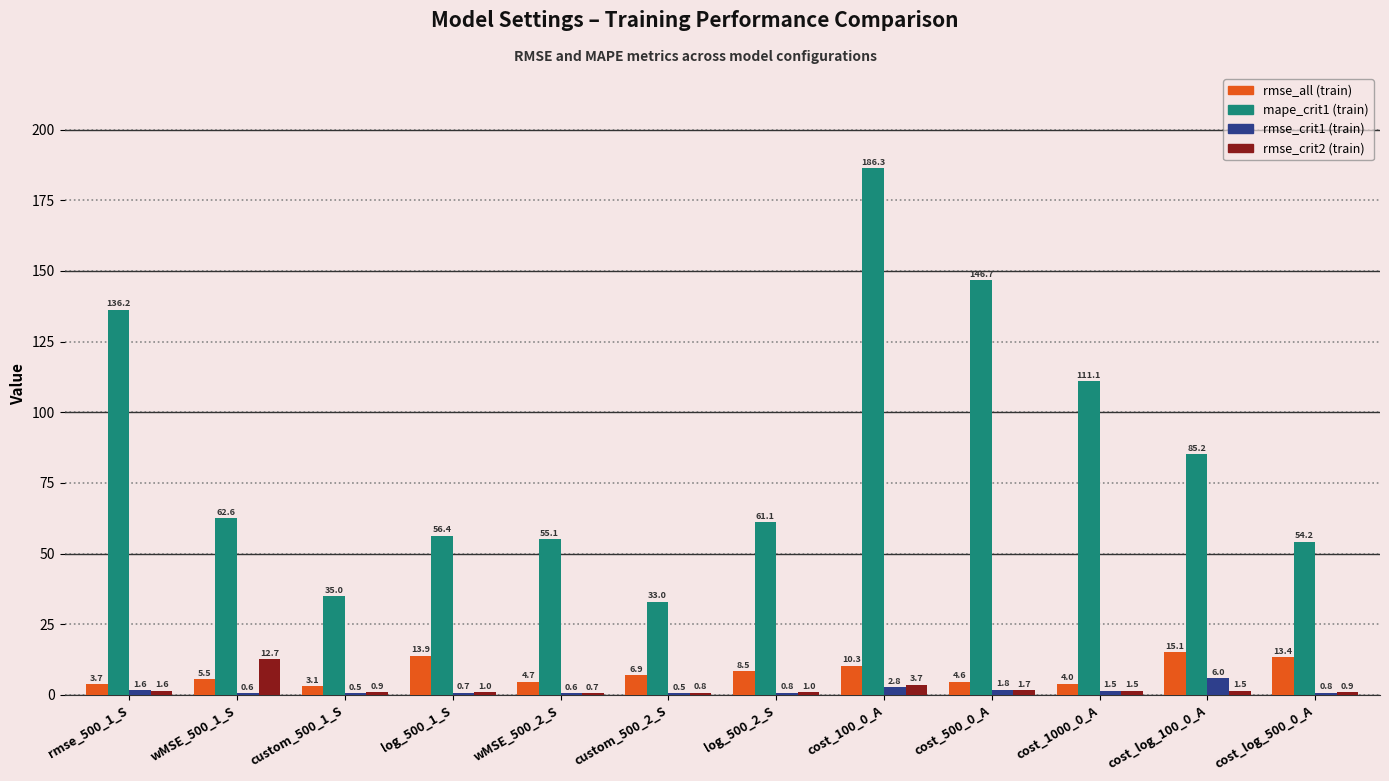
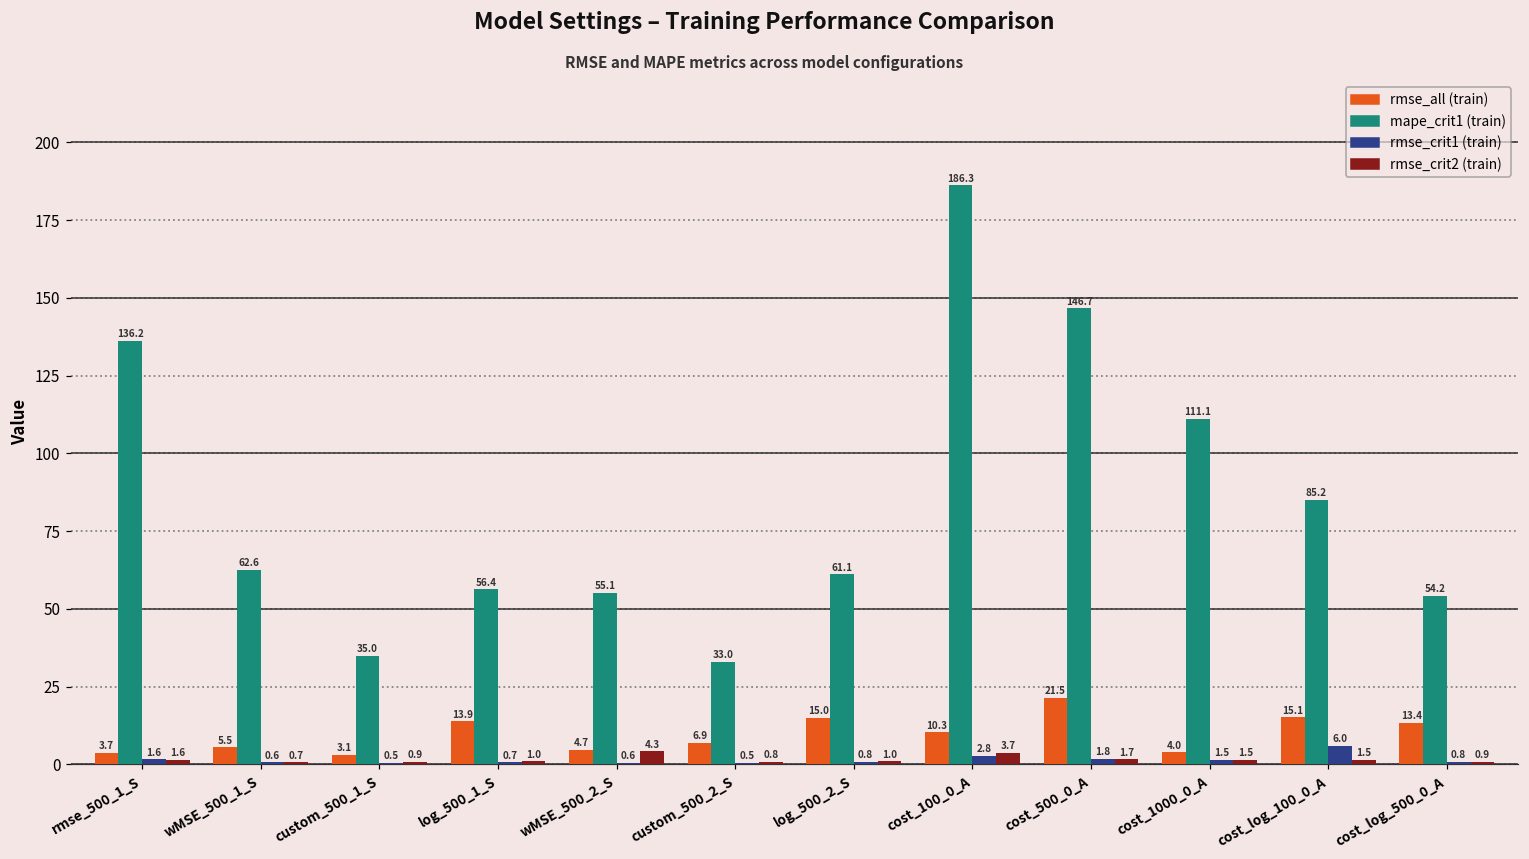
  {
    "rmse_all (train)": {
      "rmse_500_1_S": 3.7,
      "wMSE_500_1_S": 5.5,
      "custom_500_1_S": 3.1,
      "log_500_1_S": 13.9,
      "wMSE_500_2_S": 4.7,
      "custom_500_2_S": 6.9,
-     "log_500_2_S": 8.5,
+     "log_500_2_S": 15.0,
      "cost_100_0_A": 10.3,
-     "cost_500_0_A": 4.6,
+     "cost_500_0_A": 21.5,
      "cost_1000_0_A": 4.0,
      "cost_log_100_0_A": 15.1,
      "cost_log_500_0_A": 13.4
    },
    "mape_crit1 (train)": {
      "rmse_500_1_S": 136.2,
      "wMSE_500_1_S": 62.6,
      "custom_500_1_S": 35.0,
      "log_500_1_S": 56.4,
      "wMSE_500_2_S": 55.1,
      "custom_500_2_S": 33.0,
      "log_500_2_S": 61.1,
      "cost_100_0_A": 186.3,
      "cost_500_0_A": 146.7,
      "cost_1000_0_A": 111.1,
      "cost_log_100_0_A": 85.2,
      "cost_log_500_0_A": 54.2
    },
    "rmse_crit1 (train)": {
      "rmse_500_1_S": 1.6,
      "wMSE_500_1_S": 0.6,
      "custom_500_1_S": 0.5,
      "log_500_1_S": 0.7,
      "wMSE_500_2_S": 0.6,
      "custom_500_2_S": 0.5,
      "log_500_2_S": 0.8,
      "cost_100_0_A": 2.8,
      "cost_500_0_A": 1.8,
      "cost_1000_0_A": 1.5,
      "cost_log_100_0_A": 6.0,
      "cost_log_500_0_A": 0.8
    },
    "rmse_crit2 (train)": {
      "rmse_500_1_S": 1.6,
-     "wMSE_500_1_S": 12.7,
+     "wMSE_500_1_S": 0.7,
      "custom_500_1_S": 0.9,
      "log_500_1_S": 1.0,
-     "wMSE_500_2_S": 0.7,
+     "wMSE_500_2_S": 4.3,
      "custom_500_2_S": 0.8,
      "log_500_2_S": 1.0,
      "cost_100_0_A": 3.7,
      "cost_500_0_A": 1.7,
      "cost_1000_0_A": 1.5,
      "cost_log_100_0_A": 1.5,
      "cost_log_500_0_A": 0.9
    }
  }
